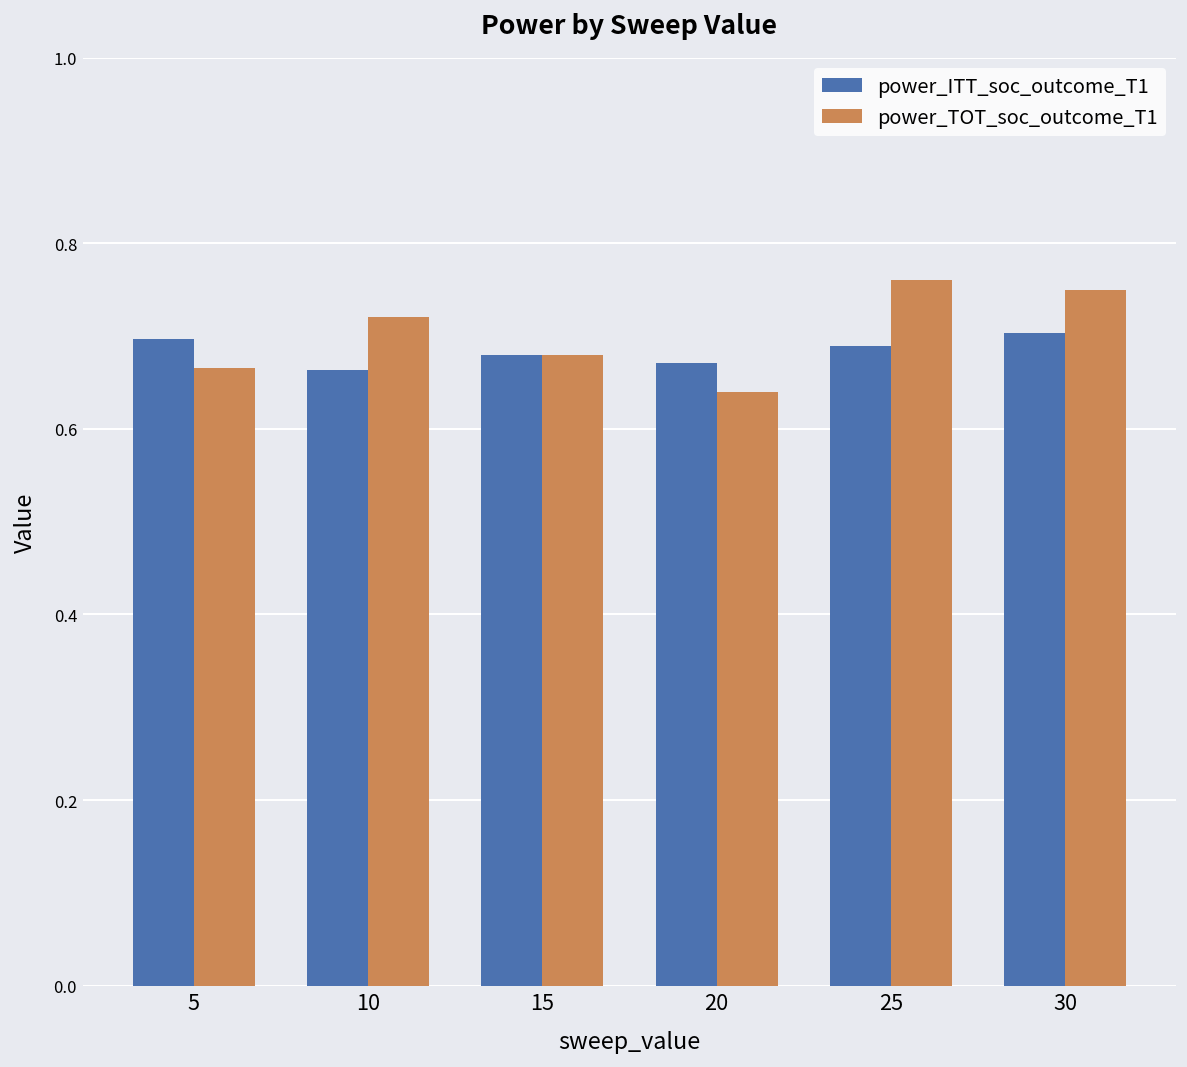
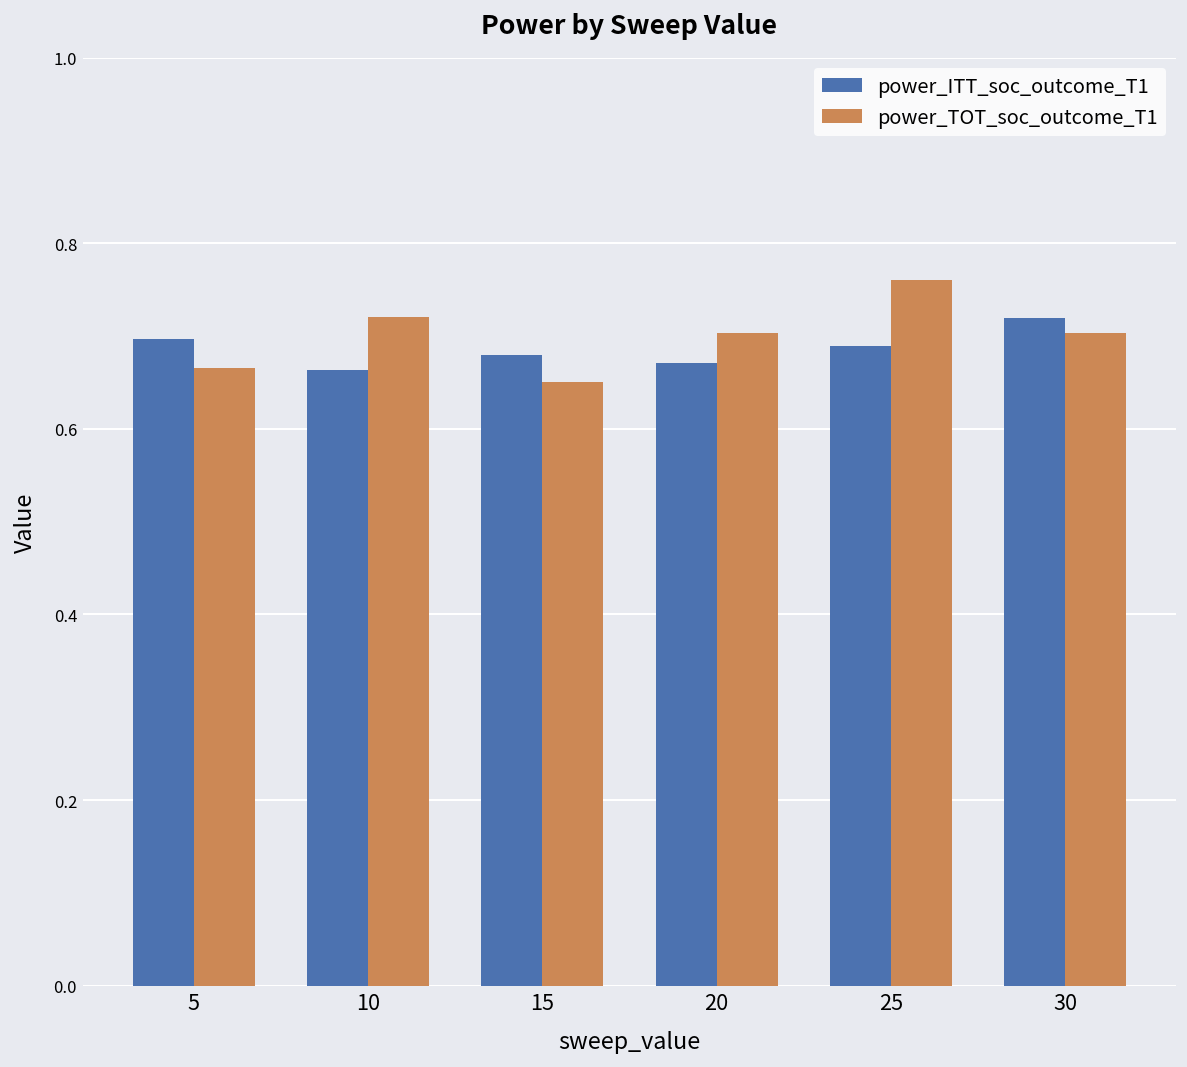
  {
    "power_ITT_soc_outcome_T1": {
      "5": 0.70,
      "10": 0.66,
      "15": 0.68,
      "20": 0.67,
      "25": 0.69,
-     "30": 0.70
+     "30": 0.72
    },
    "power_TOT_soc_outcome_T1": {
      "5": 0.67,
      "10": 0.72,
-     "15": 0.68,
-     "20": 0.64,
+     "15": 0.65,
+     "20": 0.70,
      "25": 0.76,
-     "30": 0.75
+     "30": 0.70
    }
  }
